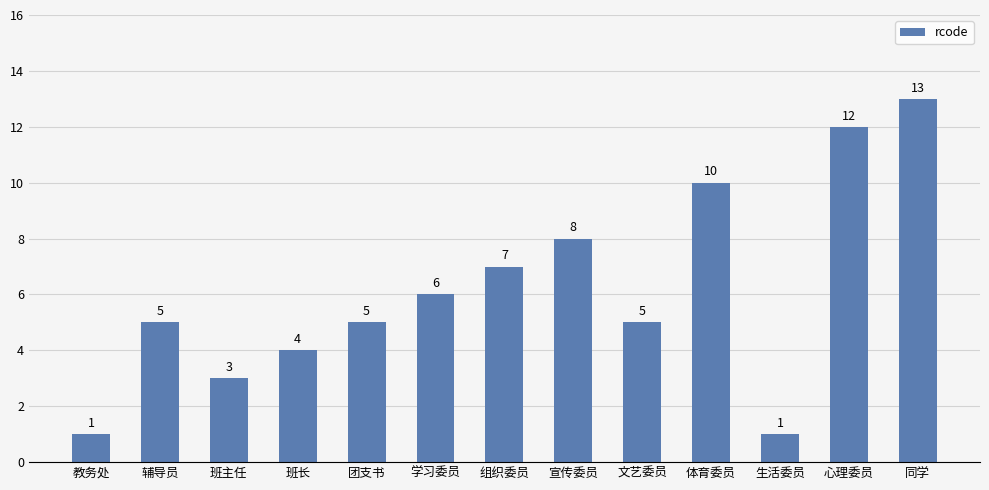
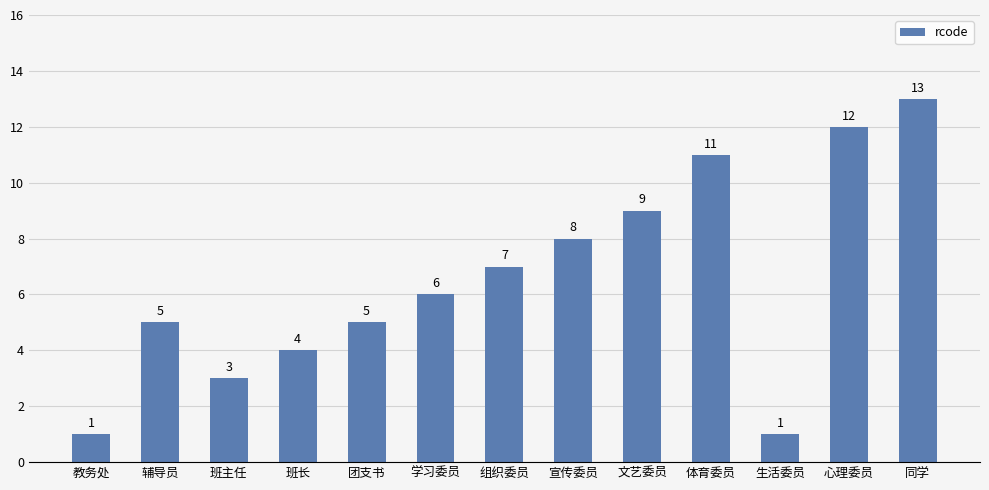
  {
    "教务处": 1,
    "辅导员": 5,
    "班主任": 3,
    "班长": 4,
    "团支书": 5,
    "学习委员": 6,
    "组织委员": 7,
    "宣传委员": 8,
-   "文艺委员": 5,
-   "体育委员": 10,
+   "文艺委员": 9,
+   "体育委员": 11,
    "生活委员": 1,
    "心理委员": 12,
    "同学": 13
  }
